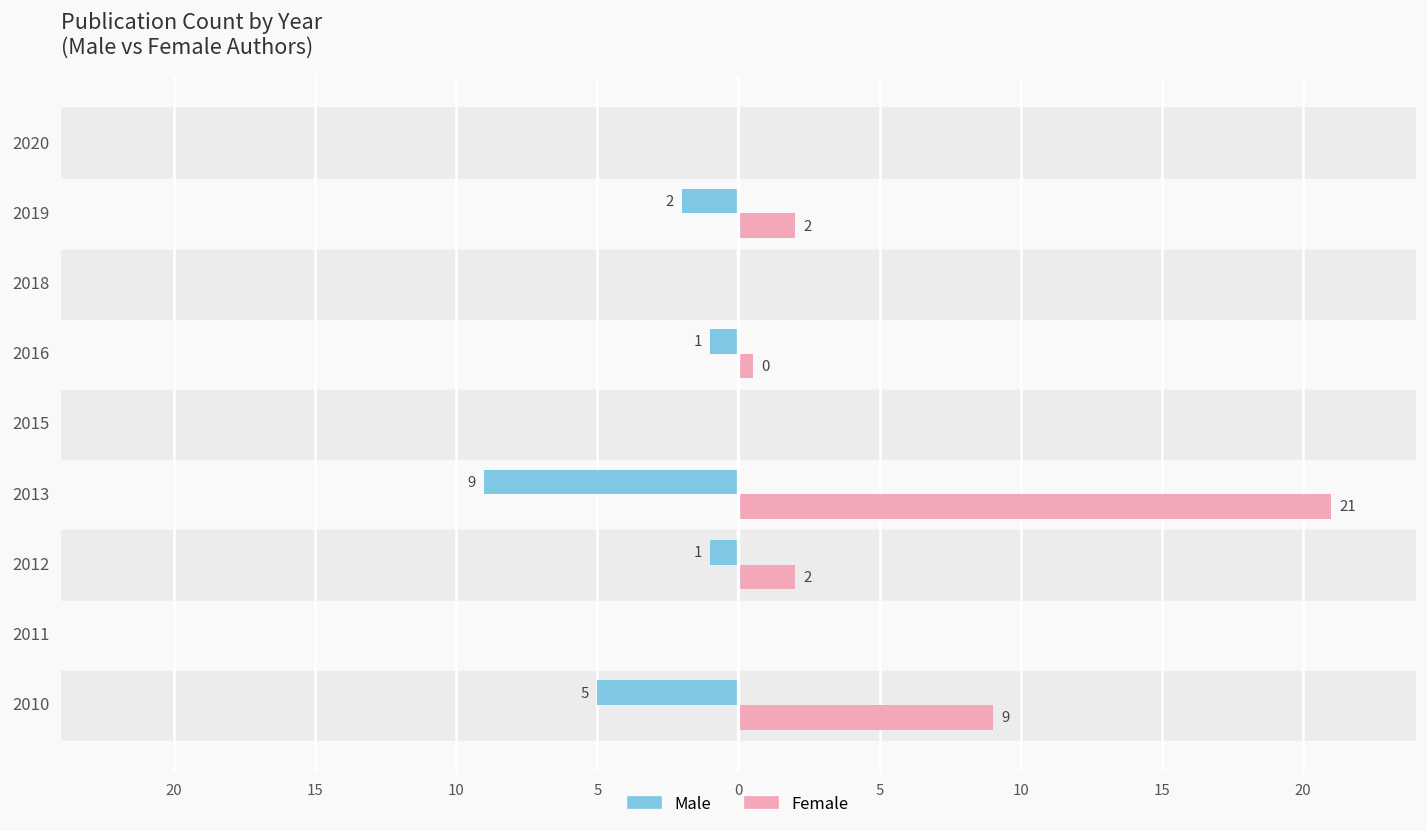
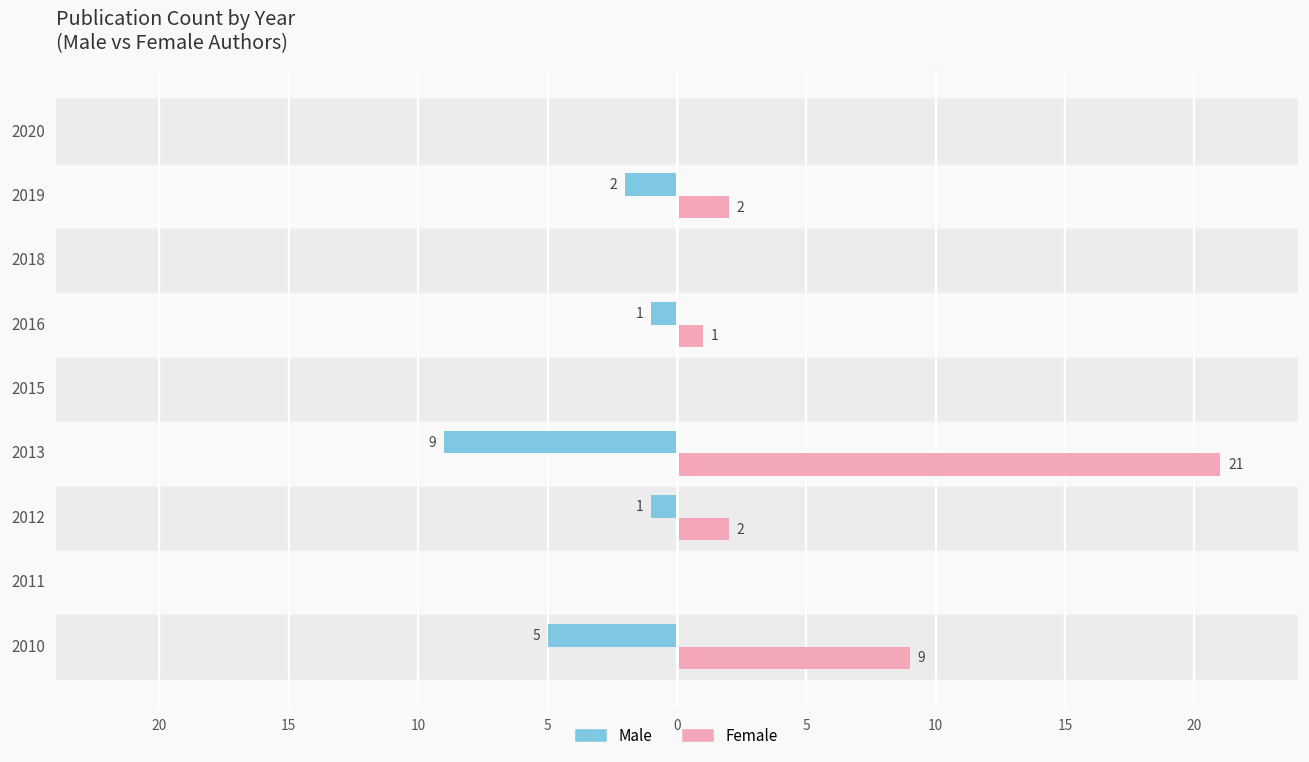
  {
    "Female": {
      "2019": 2,
-     "2016": 0,
+     "2016": 1,
      "2013": 21,
      "2012": 2,
      "2010": 9
    }
  }
